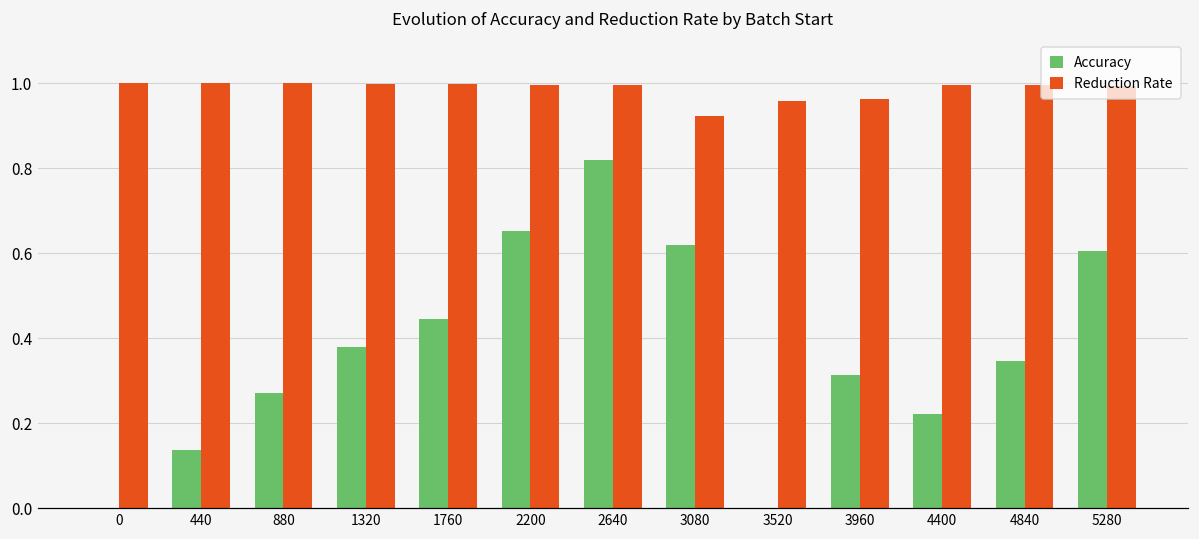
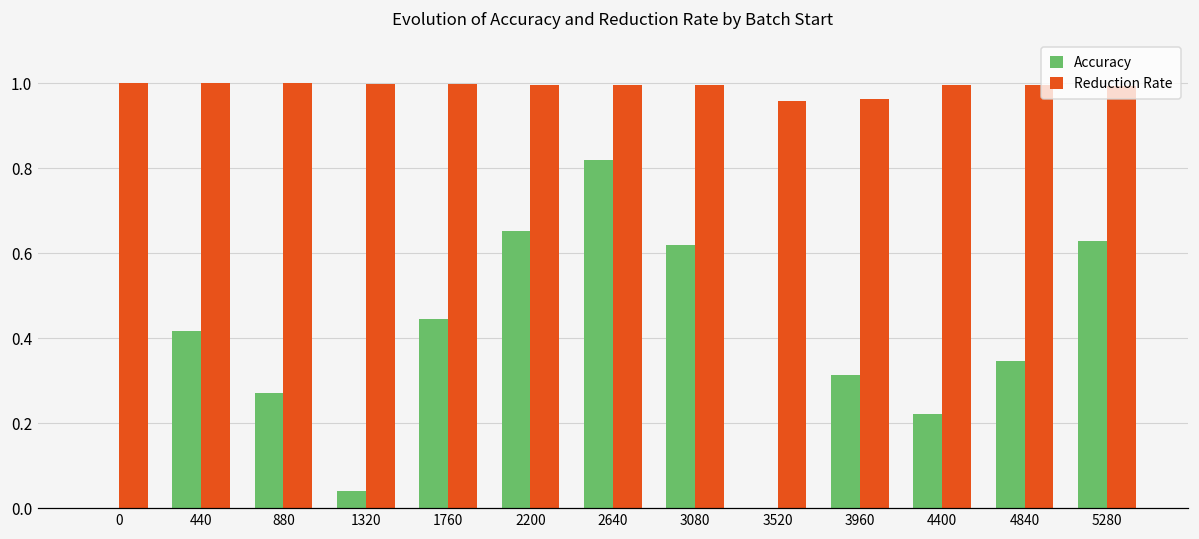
  {
    "Accuracy": {
      "0": 0.00,
-     "440": 0.14,
+     "440": 0.42,
      "880": 0.27,
-     "1320": 0.38,
+     "1320": 0.04,
      "1760": 0.45,
      "2200": 0.65,
      "2640": 0.82,
      "3080": 0.62,
      "3520": 0.00,
      "3960": 0.31,
      "4400": 0.22,
      "4840": 0.35,
-     "5280": 0.60
+     "5280": 0.63
    },
    "Reduction Rate": {
      "0": 1.00,
      "440": 1.00,
      "880": 1.00,
      "1320": 1.00,
      "1760": 1.00,
      "2200": 1.00,
      "2640": 1.00,
-     "3080": 0.92,
+     "3080": 1.00,
      "3520": 0.96,
      "3960": 0.96,
      "4400": 1.00,
      "4840": 0.99
    }
  }
